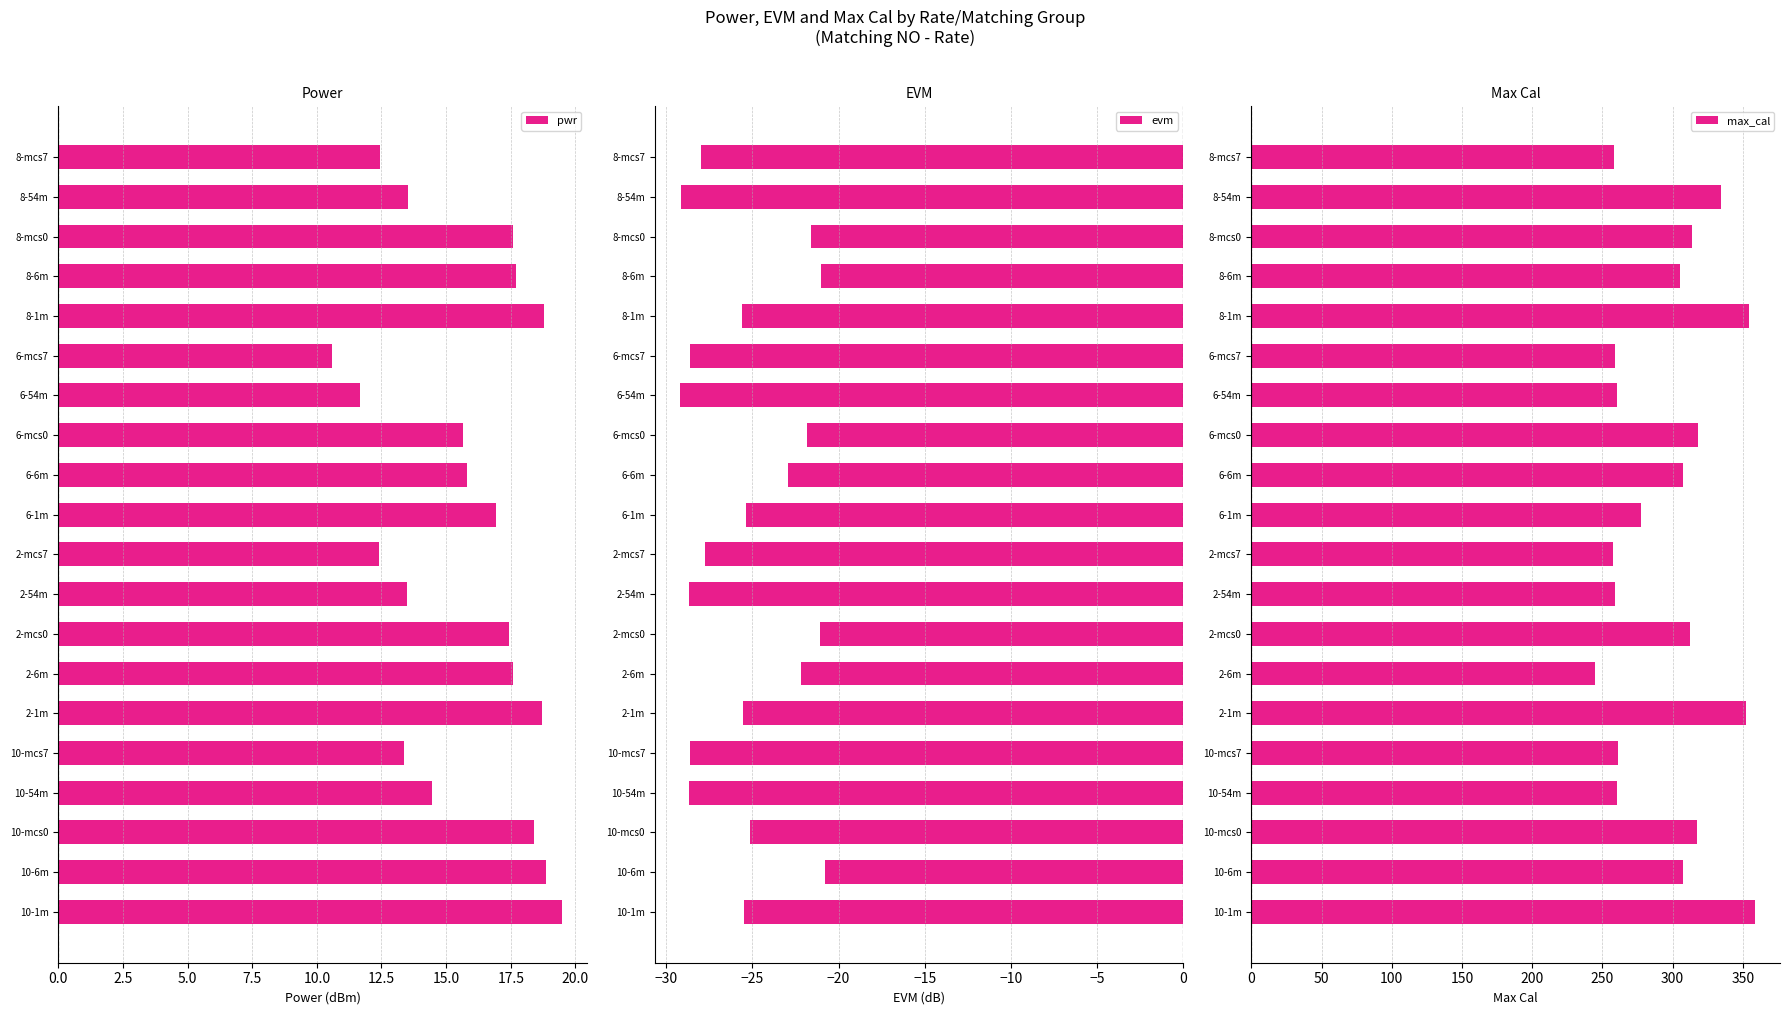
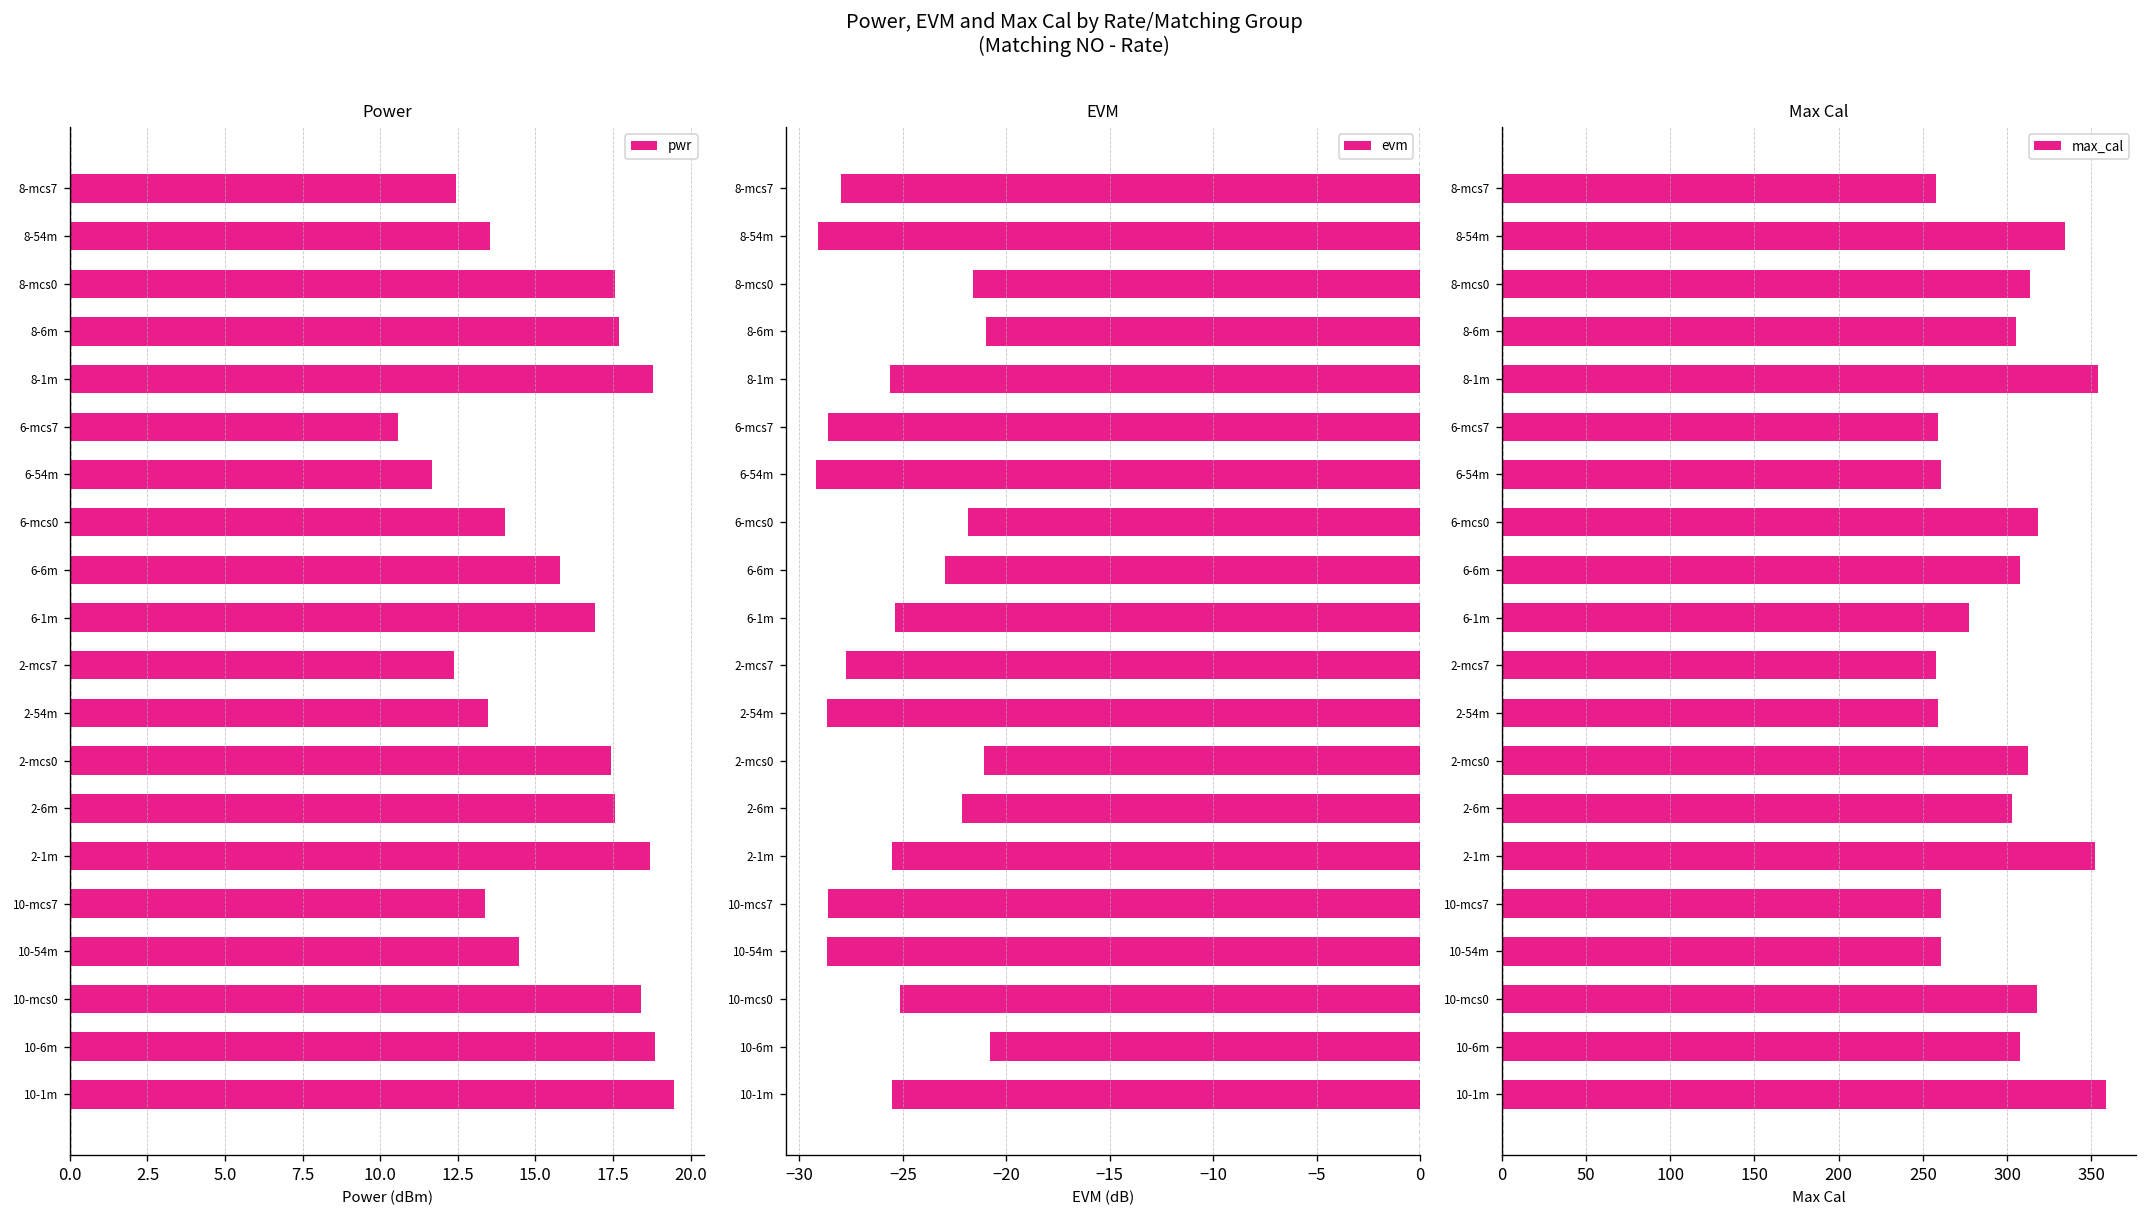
  {
    "Power": {
      "8-mcs7": 12.4,
      "8-54m": 13.5,
      "8-mcs0": 17.6,
      "8-6m": 17.7,
      "8-1m": 18.8,
      "6-mcs7": 10.6,
      "6-54m": 11.7,
-     "6-mcs0": 15.7,
+     "6-mcs0": 14.0,
      "6-6m": 15.8,
      "6-1m": 16.9,
      "2-mcs7": 12.4,
      "2-54m": 13.5,
      "2-mcs0": 17.4,
      "2-6m": 17.6,
      "2-1m": 18.7,
      "10-mcs7": 13.4,
      "10-54m": 14.5,
      "10-mcs0": 18.4,
      "10-6m": 18.9,
      "10-1m": 19.5
    },
    "EVM": {
      "8-mcs7": -28.0,
      "8-54m": -29.1,
      "8-mcs0": -21.6,
      "8-6m": -21.0,
      "8-1m": -25.6,
      "6-mcs7": -28.6,
      "6-54m": -29.2,
      "6-mcs0": -21.9,
      "6-6m": -22.9,
      "6-1m": -25.4,
      "2-mcs7": -27.7,
      "2-54m": -28.7,
      "2-mcs0": -21.1,
      "2-6m": -22.2,
      "2-1m": -25.5,
      "10-mcs7": -28.6,
      "10-54m": -28.7,
      "10-mcs0": -25.1,
      "10-6m": -20.8,
      "10-1m": -25.5
    },
    "Max Cal": {
      "8-mcs7": 258,
      "8-54m": 334,
      "8-mcs0": 314,
      "8-6m": 305,
      "8-1m": 354,
      "6-mcs7": 259,
      "6-54m": 261,
      "6-mcs0": 318,
      "6-6m": 308,
      "6-1m": 277,
      "2-mcs7": 258,
      "2-54m": 259,
      "2-mcs0": 313,
-     "2-6m": 245,
+     "2-6m": 303,
      "2-1m": 352,
      "10-mcs7": 261,
      "10-54m": 261,
      "10-mcs0": 317,
      "10-6m": 308,
      "10-1m": 359
    }
  }
